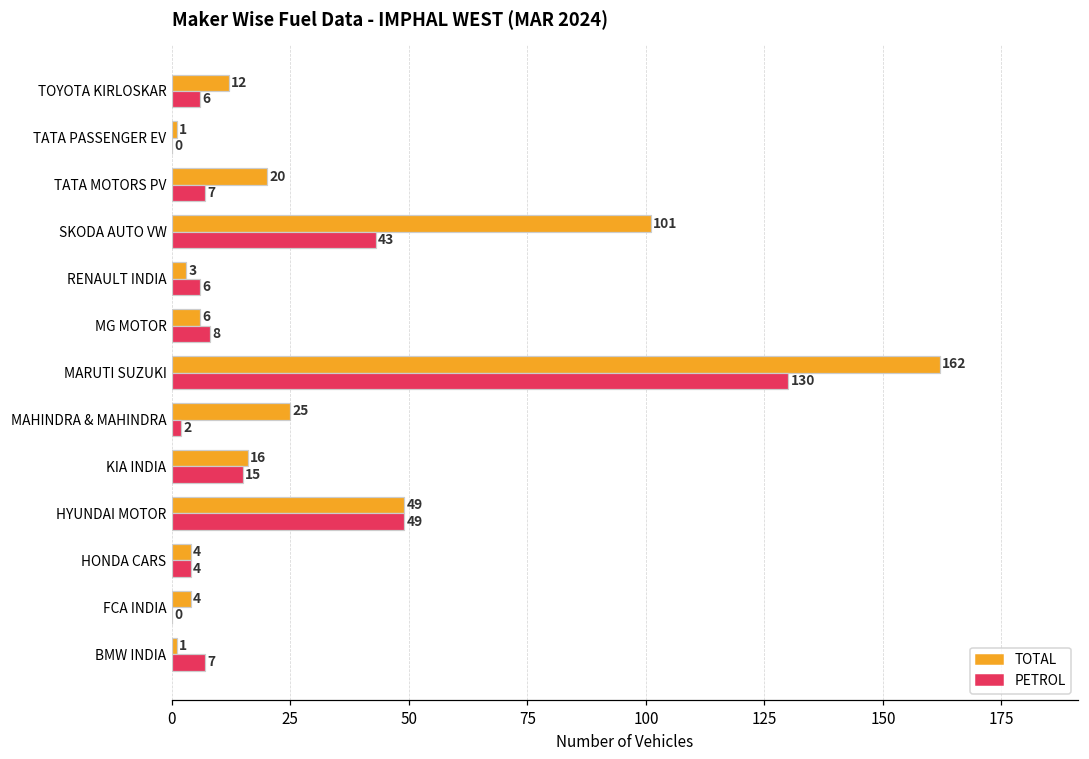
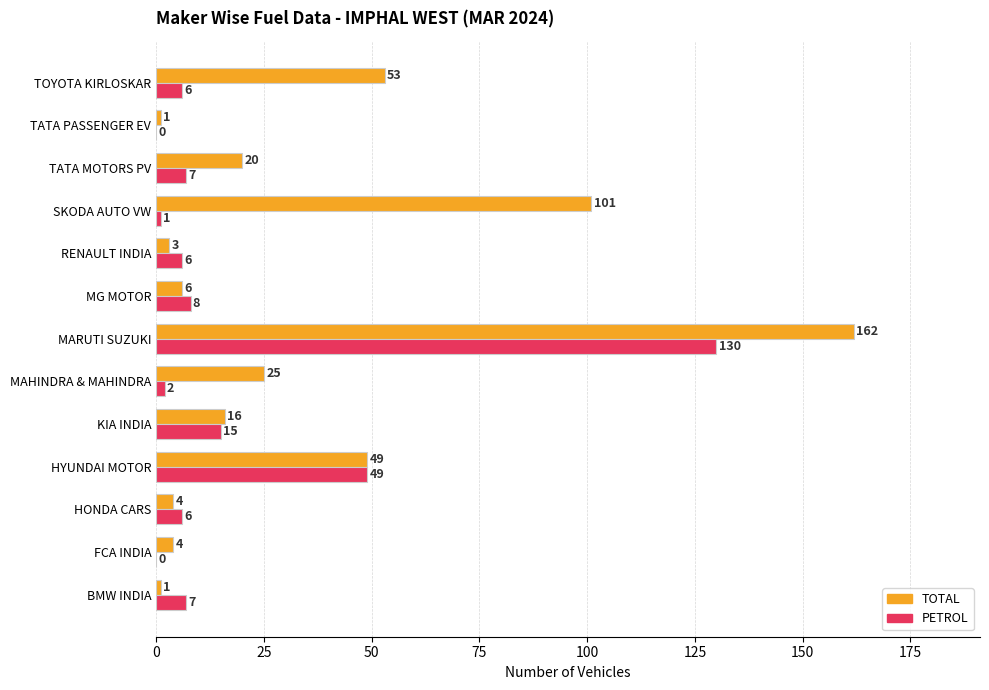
  {
    "TOTAL": {
-     "TOYOTA KIRLOSKAR": 12,
+     "TOYOTA KIRLOSKAR": 53,
      "TATA PASSENGER EV": 1,
      "TATA MOTORS PV": 20,
      "SKODA AUTO VW": 101,
      "RENAULT INDIA": 3,
      "MG MOTOR": 6,
      "MARUTI SUZUKI": 162,
      "MAHINDRA & MAHINDRA": 25,
      "KIA INDIA": 16,
      "HYUNDAI MOTOR": 49,
      "HONDA CARS": 4,
      "FCA INDIA": 4,
      "BMW INDIA": 1
    },
    "PETROL": {
      "TOYOTA KIRLOSKAR": 6,
      "TATA PASSENGER EV": 0,
      "TATA MOTORS PV": 7,
-     "SKODA AUTO VW": 43,
+     "SKODA AUTO VW": 1,
      "RENAULT INDIA": 6,
      "MG MOTOR": 8,
      "MARUTI SUZUKI": 130,
      "MAHINDRA & MAHINDRA": 2,
      "KIA INDIA": 15,
      "HYUNDAI MOTOR": 49,
-     "HONDA CARS": 4,
+     "HONDA CARS": 6,
      "FCA INDIA": 0,
      "BMW INDIA": 7
    }
  }
